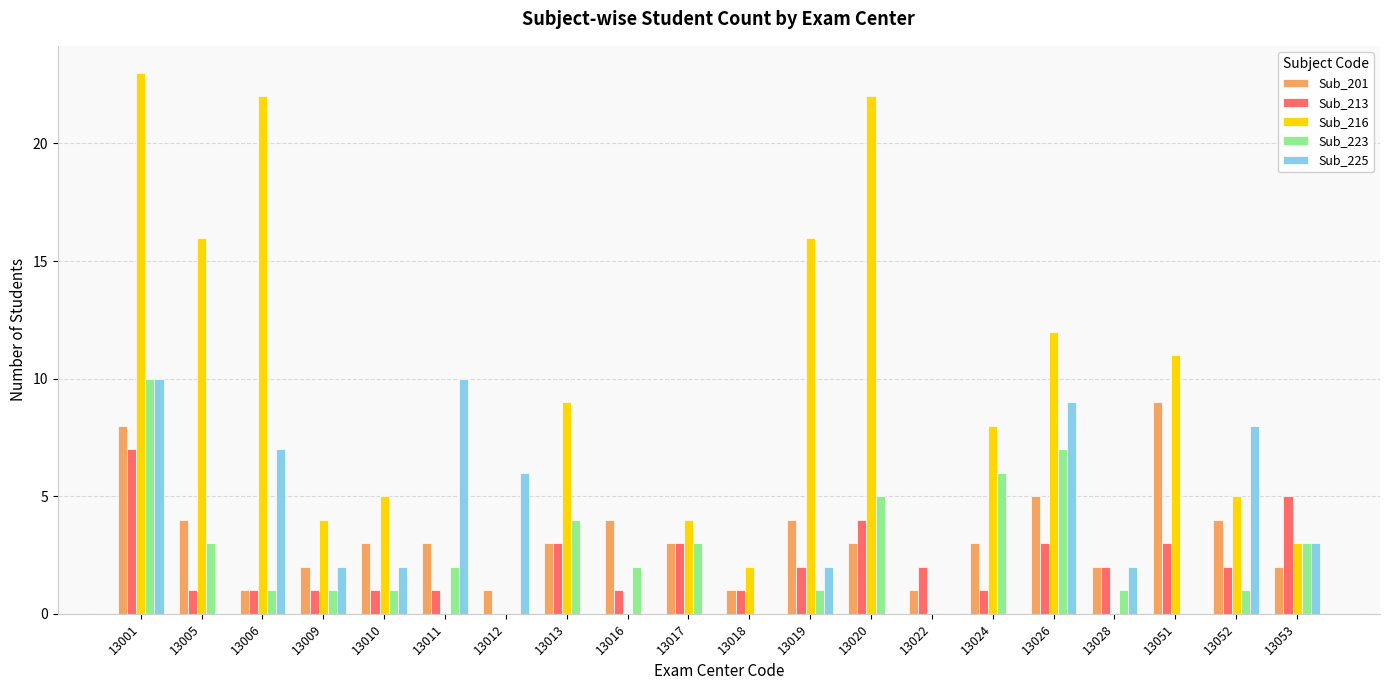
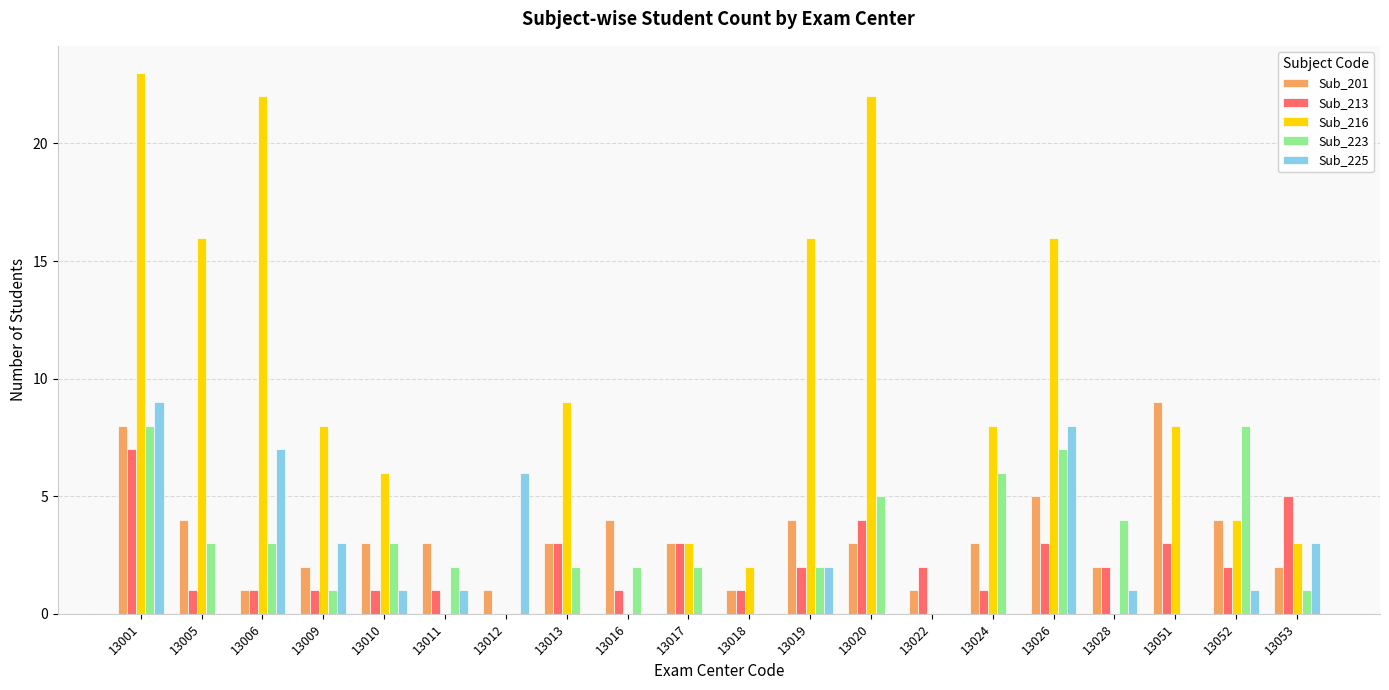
  {
    "Sub_216": {
      "13001": 23,
      "13005": 16,
      "13006": 22,
-     "13009": 4,
-     "13010": 5,
+     "13009": 8,
+     "13010": 6,
      "13011": 0,
      "13012": 0,
      "13013": 9,
      "13016": 0,
-     "13017": 4,
+     "13017": 3,
      "13018": 2,
      "13019": 16,
      "13020": 22,
      "13022": 0,
      "13024": 8,
-     "13026": 12,
+     "13026": 16,
      "13028": 0,
-     "13051": 11,
-     "13052": 5,
+     "13051": 8,
+     "13052": 4,
      "13053": 3
    },
    "Sub_223": {
-     "13001": 10,
+     "13001": 8,
      "13005": 3,
-     "13006": 1,
+     "13006": 3,
      "13009": 1,
-     "13010": 1,
+     "13010": 3,
      "13011": 2,
      "13012": 0,
-     "13013": 4,
+     "13013": 2,
      "13016": 2,
-     "13017": 3,
+     "13017": 2,
      "13018": 0,
-     "13019": 1,
+     "13019": 2,
      "13020": 5,
      "13022": 0,
      "13024": 6,
      "13026": 7,
-     "13028": 1,
+     "13028": 4,
      "13051": 0,
-     "13052": 1,
-     "13053": 3
+     "13052": 8,
+     "13053": 1
    },
    "Sub_225": {
-     "13001": 10,
+     "13001": 9,
      "13005": 0,
      "13006": 7,
-     "13009": 2,
-     "13010": 2,
-     "13011": 10,
+     "13009": 3,
+     "13010": 1,
+     "13011": 1,
      "13012": 6,
      "13013": 0,
      "13016": 0,
      "13017": 0,
      "13018": 0,
      "13019": 2,
      "13020": 0,
      "13022": 0,
      "13024": 0,
-     "13026": 9,
-     "13028": 2,
+     "13026": 8,
+     "13028": 1,
      "13051": 0,
-     "13052": 8,
+     "13052": 1,
      "13053": 3
    }
  }
